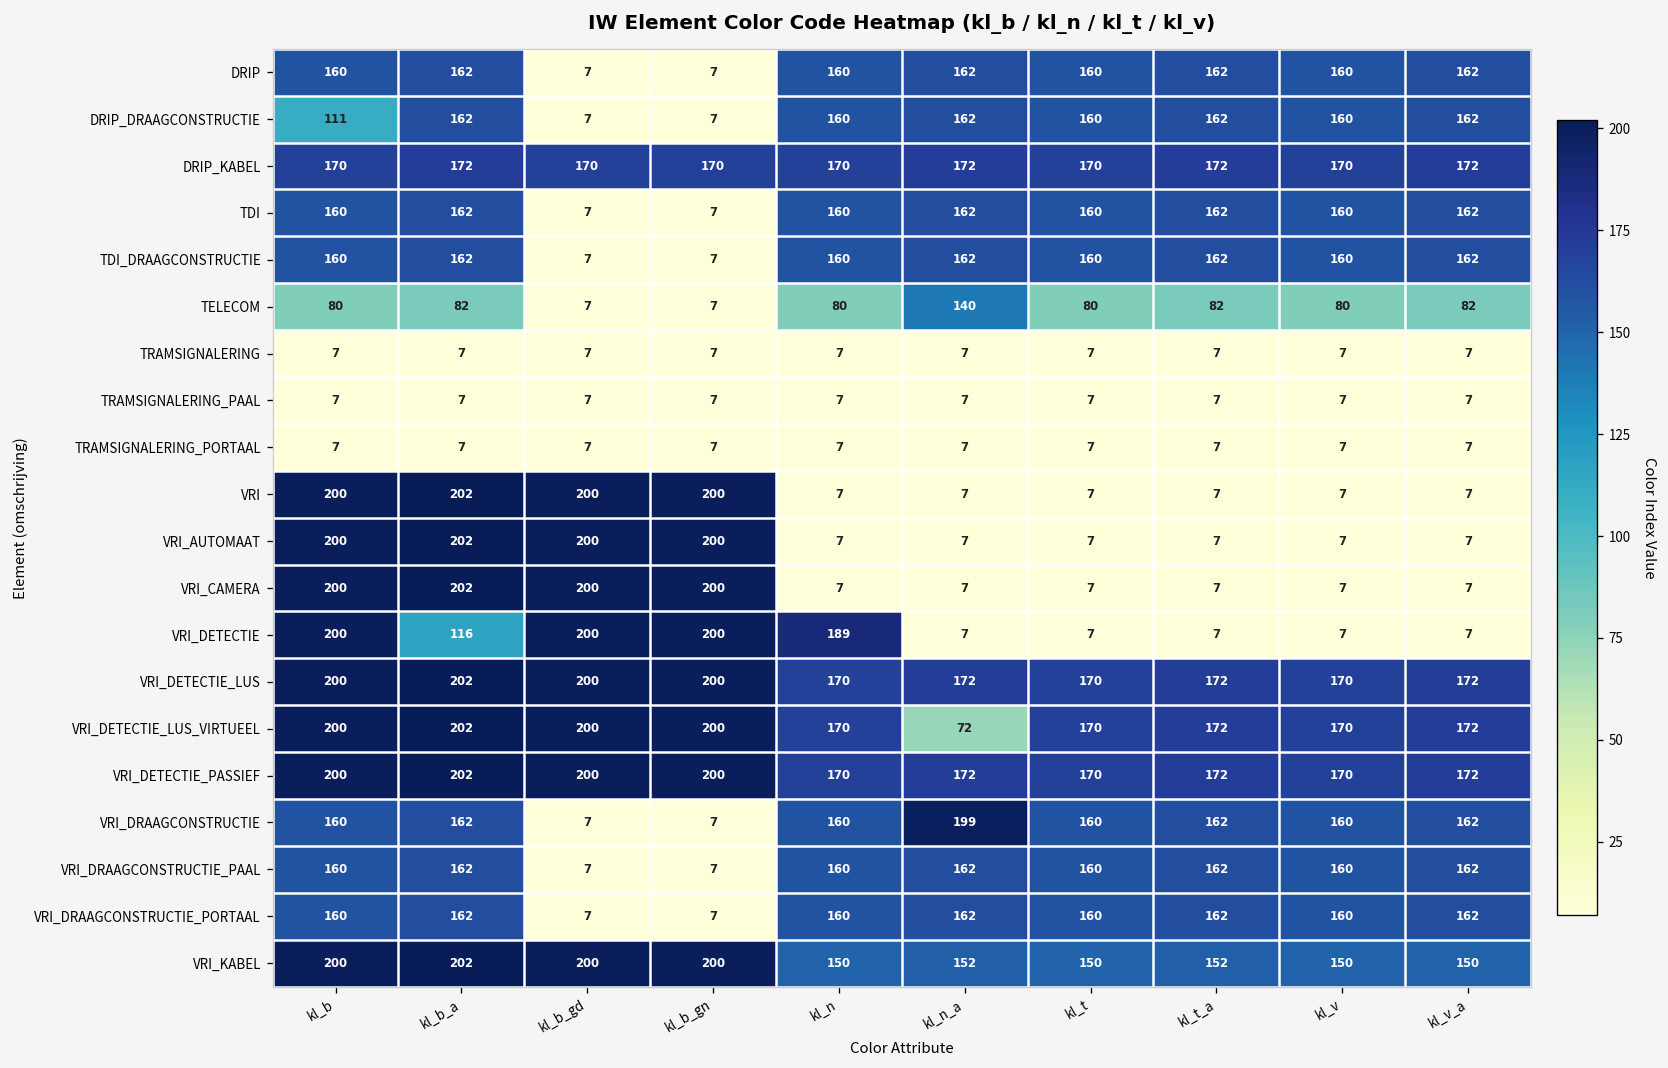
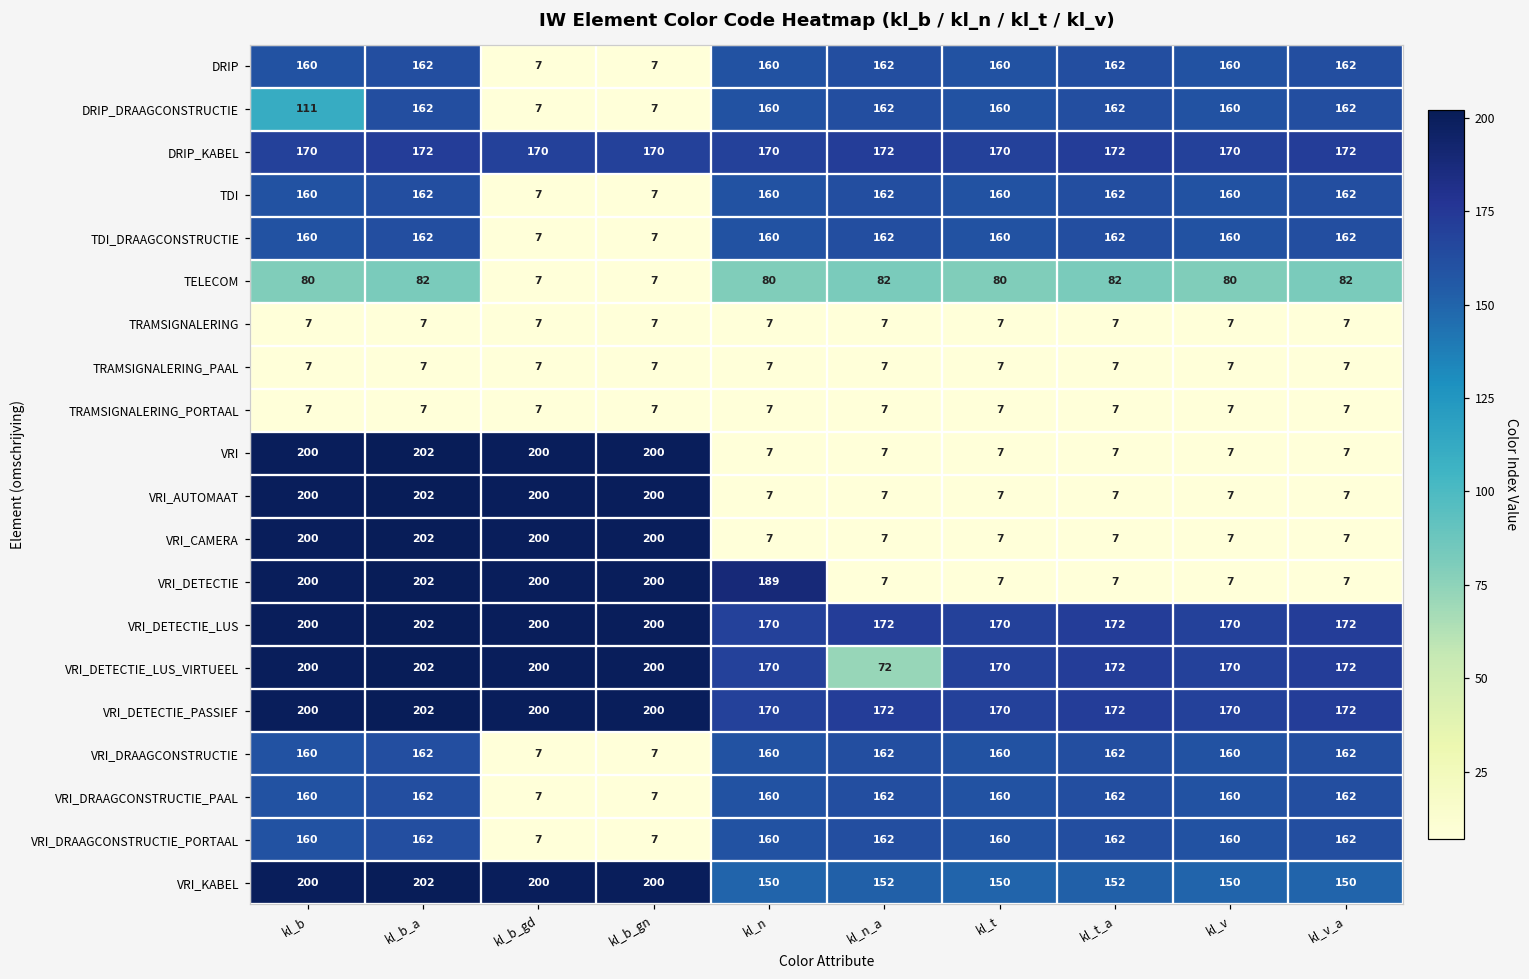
  {
    "DRIP": {
      "kl_b": 160,
      "kl_b_a": 162,
      "kl_b_gd": 7,
      "kl_b_gn": 7,
      "kl_n": 160,
      "kl_n_a": 162,
      "kl_t": 160,
      "kl_t_a": 162,
      "kl_v": 160,
      "kl_v_a": 162
    },
    "DRIP_DRAAGCONSTRUCTIE": {
      "kl_b": 111,
      "kl_b_a": 162,
      "kl_b_gd": 7,
      "kl_b_gn": 7,
      "kl_n": 160,
      "kl_n_a": 162,
      "kl_t": 160,
      "kl_t_a": 162,
      "kl_v": 160,
      "kl_v_a": 162
    },
    "DRIP_KABEL": {
      "kl_b": 170,
      "kl_b_a": 172,
      "kl_b_gd": 170,
      "kl_b_gn": 170,
      "kl_n": 170,
      "kl_n_a": 172,
      "kl_t": 170,
      "kl_t_a": 172,
      "kl_v": 170,
      "kl_v_a": 172
    },
    "TDI": {
      "kl_b": 160,
      "kl_b_a": 162,
      "kl_b_gd": 7,
      "kl_b_gn": 7,
      "kl_n": 160,
      "kl_n_a": 162,
      "kl_t": 160,
      "kl_t_a": 162,
      "kl_v": 160,
      "kl_v_a": 162
    },
    "TDI_DRAAGCONSTRUCTIE": {
      "kl_b": 160,
      "kl_b_a": 162,
      "kl_b_gd": 7,
      "kl_b_gn": 7,
      "kl_n": 160,
      "kl_n_a": 162,
      "kl_t": 160,
      "kl_t_a": 162,
      "kl_v": 160,
      "kl_v_a": 162
    },
    "TELECOM": {
      "kl_b": 80,
      "kl_b_a": 82,
      "kl_b_gd": 7,
      "kl_b_gn": 7,
      "kl_n": 80,
-     "kl_n_a": 140,
+     "kl_n_a": 82,
      "kl_t": 80,
      "kl_t_a": 82,
      "kl_v": 80,
      "kl_v_a": 82
    },
    "TRAMSIGNALERING": {
      "kl_b": 7,
      "kl_b_a": 7,
      "kl_b_gd": 7,
      "kl_b_gn": 7,
      "kl_n": 7,
      "kl_n_a": 7,
      "kl_t": 7,
      "kl_t_a": 7,
      "kl_v": 7,
      "kl_v_a": 7
    },
    "TRAMSIGNALERING_PAAL": {
      "kl_b": 7,
      "kl_b_a": 7,
      "kl_b_gd": 7,
      "kl_b_gn": 7,
      "kl_n": 7,
      "kl_n_a": 7,
      "kl_t": 7,
      "kl_t_a": 7,
      "kl_v": 7,
      "kl_v_a": 7
    },
    "TRAMSIGNALERING_PORTAAL": {
      "kl_b": 7,
      "kl_b_a": 7,
      "kl_b_gd": 7,
      "kl_b_gn": 7,
      "kl_n": 7,
      "kl_n_a": 7,
      "kl_t": 7,
      "kl_t_a": 7,
      "kl_v": 7,
      "kl_v_a": 7
    },
    "VRI": {
      "kl_b": 200,
      "kl_b_a": 202,
      "kl_b_gd": 200,
      "kl_b_gn": 200,
      "kl_n": 7,
      "kl_n_a": 7,
      "kl_t": 7,
      "kl_t_a": 7,
      "kl_v": 7,
      "kl_v_a": 7
    },
    "VRI_AUTOMAAT": {
      "kl_b": 200,
      "kl_b_a": 202,
      "kl_b_gd": 200,
      "kl_b_gn": 200,
      "kl_n": 7,
      "kl_n_a": 7,
      "kl_t": 7,
      "kl_t_a": 7,
      "kl_v": 7,
      "kl_v_a": 7
    },
    "VRI_CAMERA": {
      "kl_b": 200,
      "kl_b_a": 202,
      "kl_b_gd": 200,
      "kl_b_gn": 200,
      "kl_n": 7,
      "kl_n_a": 7,
      "kl_t": 7,
      "kl_t_a": 7,
      "kl_v": 7,
      "kl_v_a": 7
    },
    "VRI_DETECTIE": {
      "kl_b": 200,
-     "kl_b_a": 116,
+     "kl_b_a": 202,
      "kl_b_gd": 200,
      "kl_b_gn": 200,
      "kl_n": 189,
      "kl_n_a": 7,
      "kl_t": 7,
      "kl_t_a": 7,
      "kl_v": 7,
      "kl_v_a": 7
    },
    "VRI_DETECTIE_LUS": {
      "kl_b": 200,
      "kl_b_a": 202,
      "kl_b_gd": 200,
      "kl_b_gn": 200,
      "kl_n": 170,
      "kl_n_a": 172,
      "kl_t": 170,
      "kl_t_a": 172,
      "kl_v": 170,
      "kl_v_a": 172
    },
    "VRI_DETECTIE_LUS_VIRTUEEL": {
      "kl_b": 200,
      "kl_b_a": 202,
      "kl_b_gd": 200,
      "kl_b_gn": 200,
      "kl_n": 170,
      "kl_n_a": 72,
      "kl_t": 170,
      "kl_t_a": 172,
      "kl_v": 170,
      "kl_v_a": 172
    },
    "VRI_DETECTIE_PASSIEF": {
      "kl_b": 200,
      "kl_b_a": 202,
      "kl_b_gd": 200,
      "kl_b_gn": 200,
      "kl_n": 170,
      "kl_n_a": 172,
      "kl_t": 170,
      "kl_t_a": 172,
      "kl_v": 170,
      "kl_v_a": 172
    },
    "VRI_DRAAGCONSTRUCTIE": {
      "kl_b": 160,
      "kl_b_a": 162,
      "kl_b_gd": 7,
      "kl_b_gn": 7,
      "kl_n": 160,
-     "kl_n_a": 199,
+     "kl_n_a": 162,
      "kl_t": 160,
      "kl_t_a": 162,
      "kl_v": 160,
      "kl_v_a": 162
    },
    "VRI_DRAAGCONSTRUCTIE_PAAL": {
      "kl_b": 160,
      "kl_b_a": 162,
      "kl_b_gd": 7,
      "kl_b_gn": 7,
      "kl_n": 160,
      "kl_n_a": 162,
      "kl_t": 160,
      "kl_t_a": 162,
      "kl_v": 160,
      "kl_v_a": 162
    },
    "VRI_DRAAGCONSTRUCTIE_PORTAAL": {
      "kl_b": 160,
      "kl_b_a": 162,
      "kl_b_gd": 7,
      "kl_b_gn": 7,
      "kl_n": 160,
      "kl_n_a": 162,
      "kl_t": 160,
      "kl_t_a": 162,
      "kl_v": 160,
      "kl_v_a": 162
    },
    "VRI_KABEL": {
      "kl_b": 200,
      "kl_b_a": 202,
      "kl_b_gd": 200,
      "kl_b_gn": 200,
      "kl_n": 150,
      "kl_n_a": 152,
      "kl_t": 150,
      "kl_t_a": 152,
      "kl_v": 150,
      "kl_v_a": 150
    }
  }
